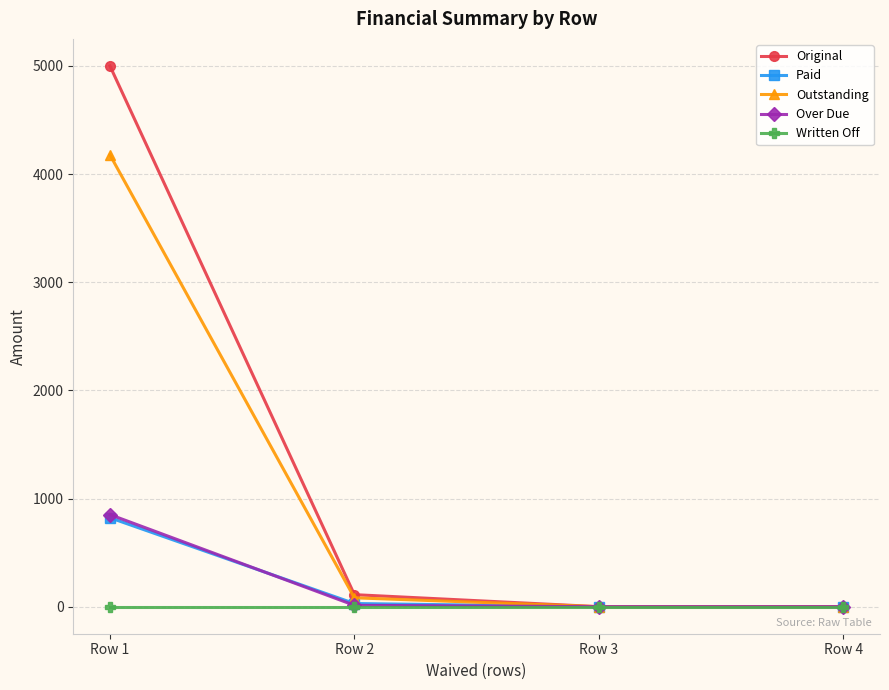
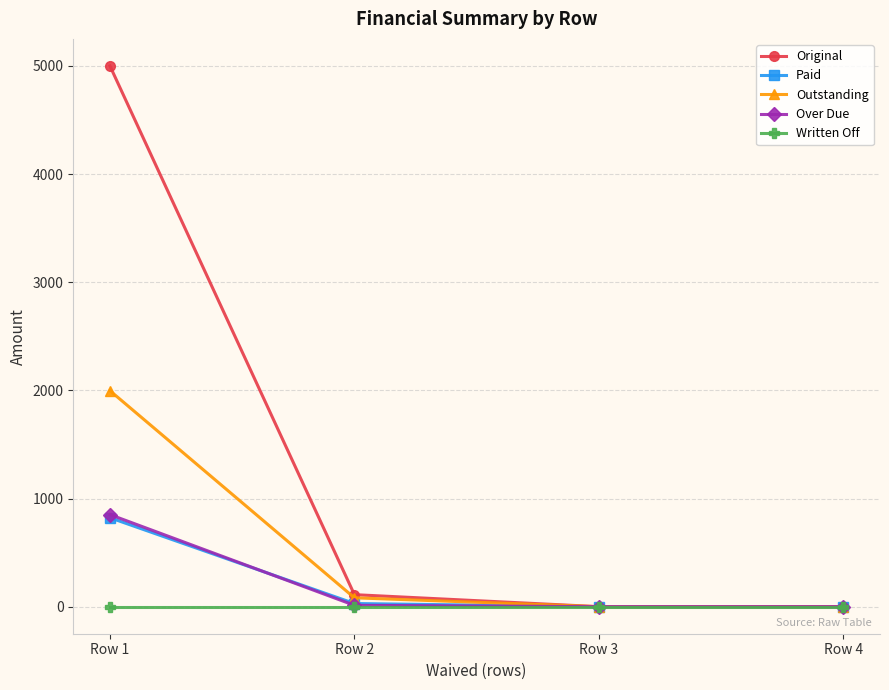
  {
    "Original": {
      "Row 1": 5000,
      "Row 2": 110
    },
    "Paid": {
      "Row 1": 820
    },
    "Outstanding": {
-     "Row 1": 4180,
+     "Row 1": 2000,
      "Row 2": 80
    },
    "Over Due": {
      "Row 1": 850
    },
    "Written Off": {
      "Row 1": 0
    }
  }
